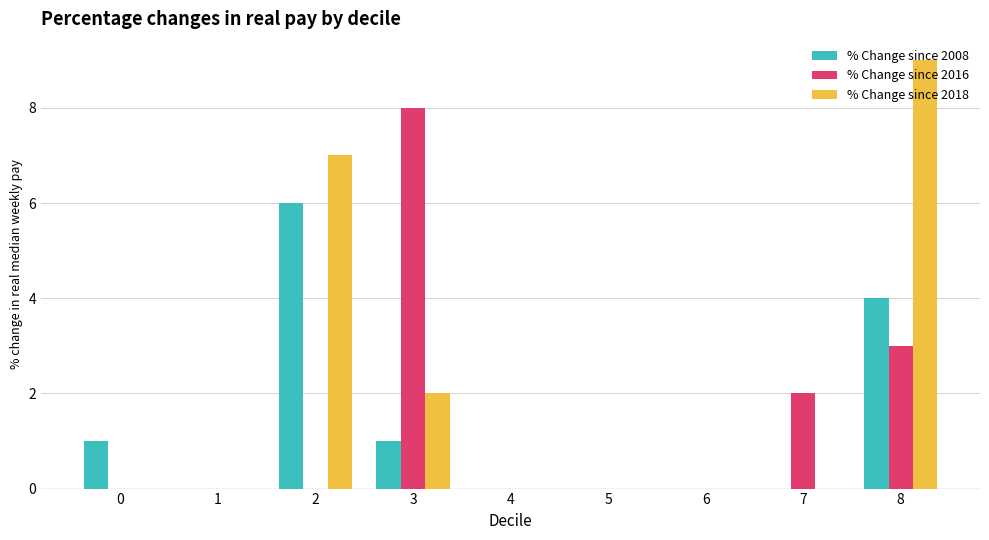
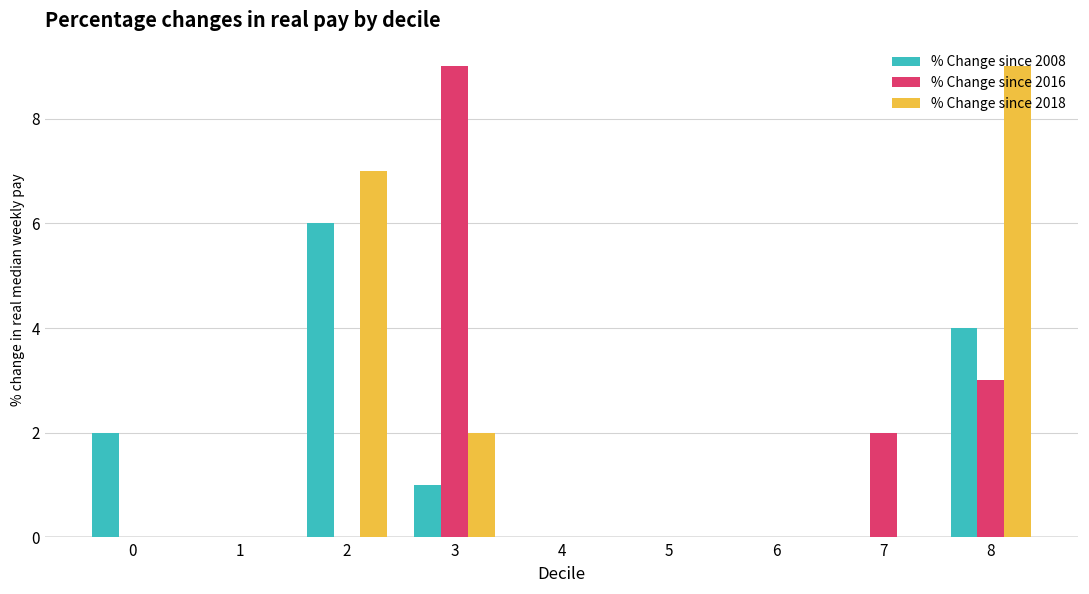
  {
    "% Change since 2008": {
-     "0": 1,
+     "0": 2,
      "1": 0,
      "2": 6,
      "3": 1,
      "4": 0,
      "5": 0,
      "6": 0,
      "7": 0,
      "8": 4
    },
    "% Change since 2016": {
      "0": 0,
      "1": 0,
      "2": 0,
-     "3": 8,
+     "3": 9,
      "4": 0,
      "5": 0,
      "6": 0,
      "7": 2,
      "8": 3
    },
    "% Change since 2018": {
      "0": 0,
      "1": 0,
      "2": 7,
      "3": 2,
      "4": 0,
      "5": 0,
      "6": 0,
      "7": 0,
      "8": 9
    }
  }
